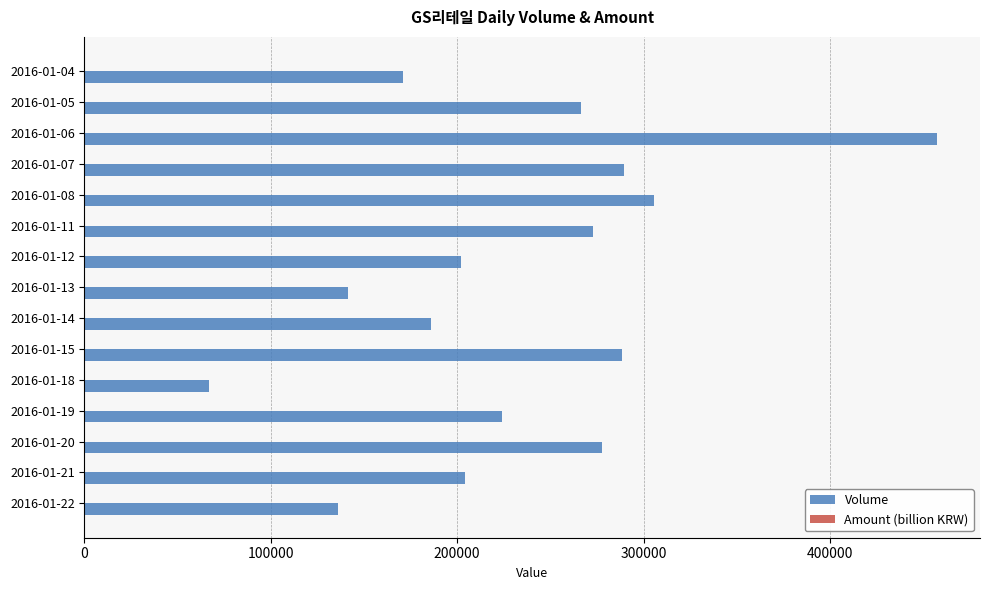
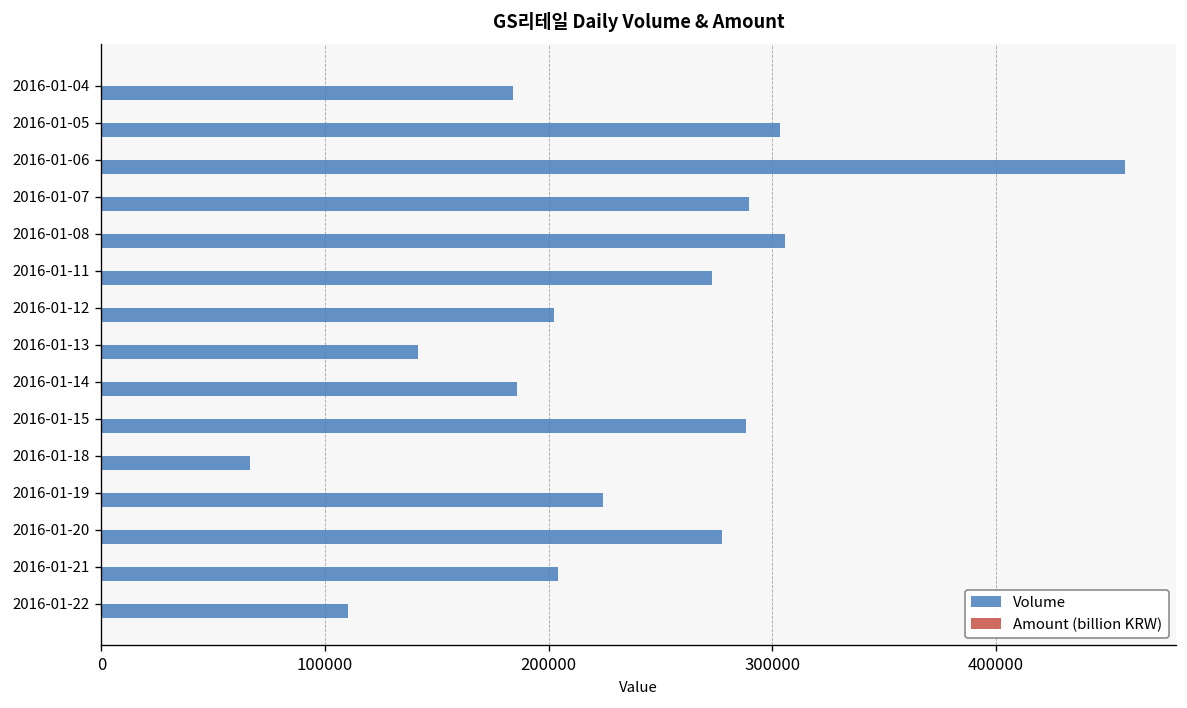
  {
    "Volume": {
-     "2016-01-04": 171000,
-     "2016-01-05": 266000,
+     "2016-01-04": 184000,
+     "2016-01-05": 303000,
      "2016-01-06": 458000,
      "2016-01-07": 290000,
      "2016-01-08": 306000,
      "2016-01-11": 273000,
      "2016-01-12": 202000,
      "2016-01-13": 141000,
      "2016-01-14": 186000,
      "2016-01-15": 288000,
      "2016-01-18": 67000,
      "2016-01-19": 224000,
      "2016-01-20": 278000,
      "2016-01-21": 204000,
-     "2016-01-22": 136000
+     "2016-01-22": 110000
    }
  }
